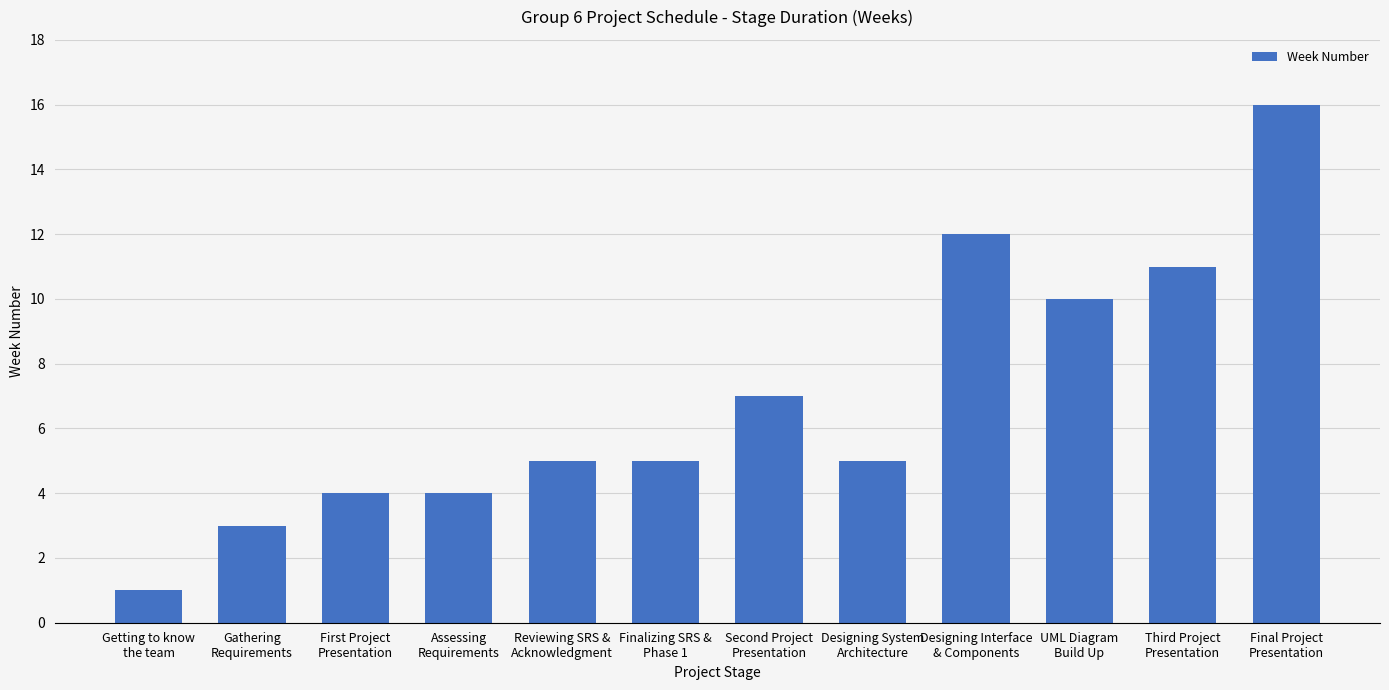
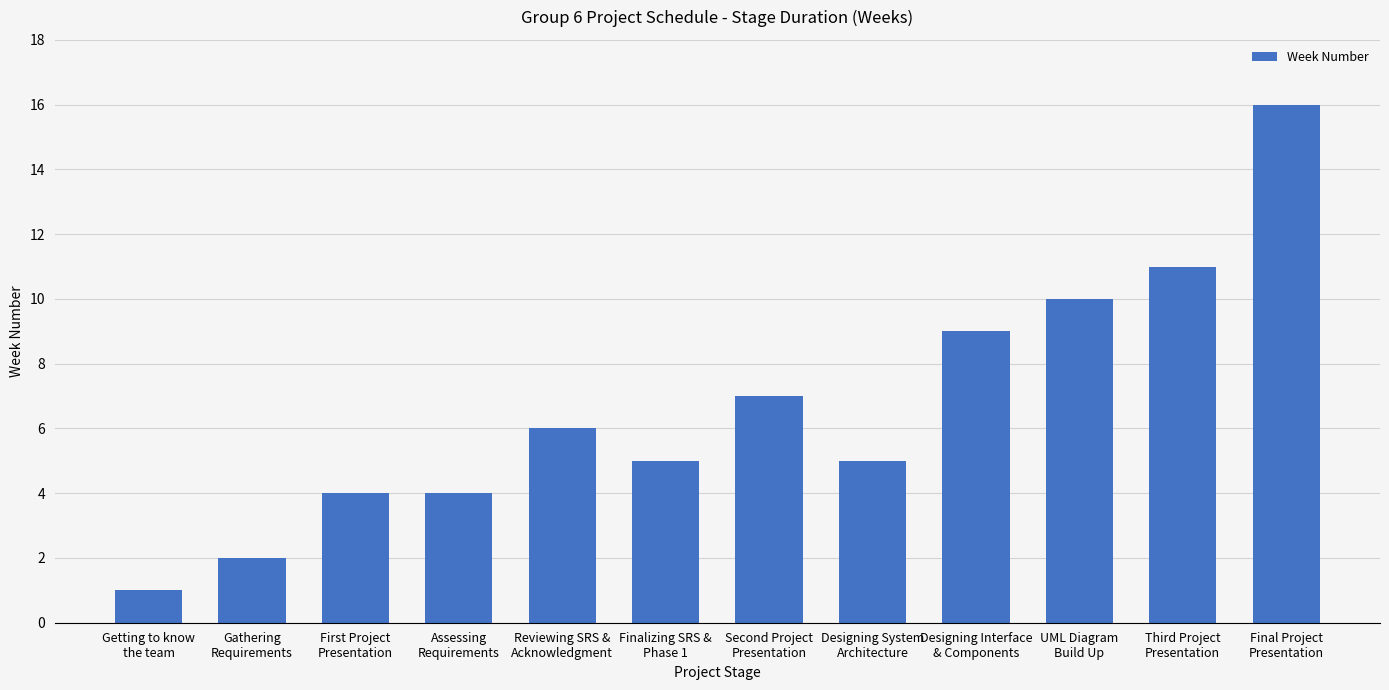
  {
    "Getting to know the team": 1,
-   "Gathering Requirements": 3,
+   "Gathering Requirements": 2,
    "First Project Presentation": 4,
    "Assessing Requirements": 4,
-   "Reviewing SRS & Acknowledgment": 5,
+   "Reviewing SRS & Acknowledgment": 6,
    "Finalizing SRS & Phase 1": 5,
    "Second Project Presentation": 7,
    "Designing System Architecture": 5,
-   "Designing Interface & Components": 12,
+   "Designing Interface & Components": 9,
    "UML Diagram Build Up": 10,
    "Third Project Presentation": 11,
    "Final Project Presentation": 16
  }
